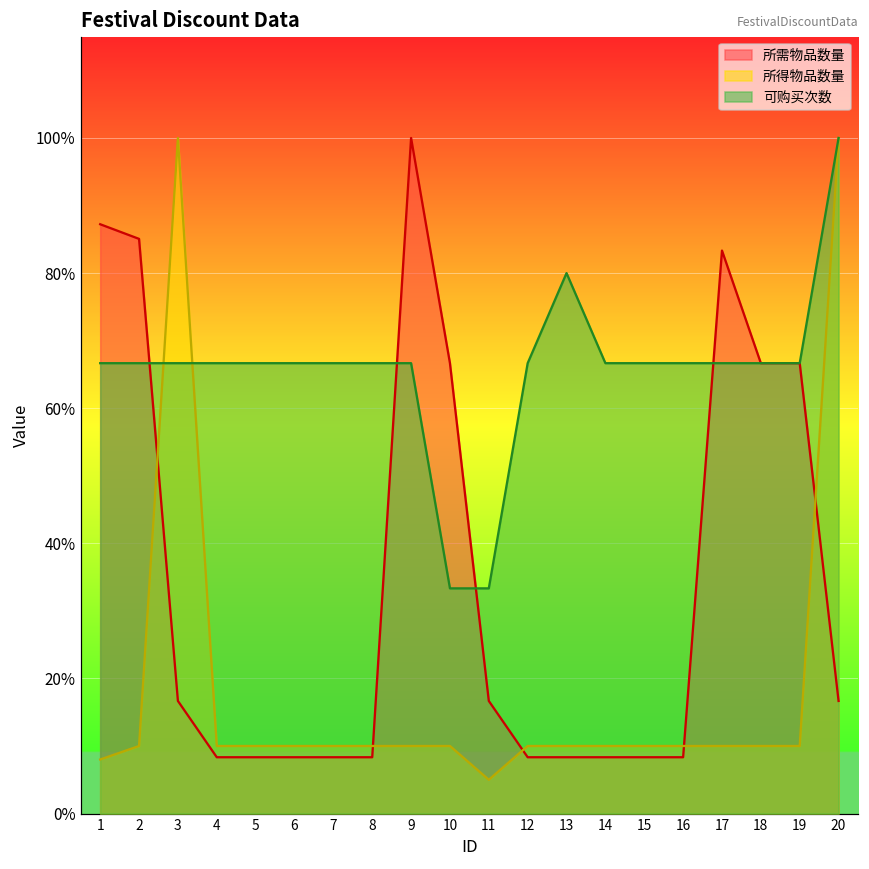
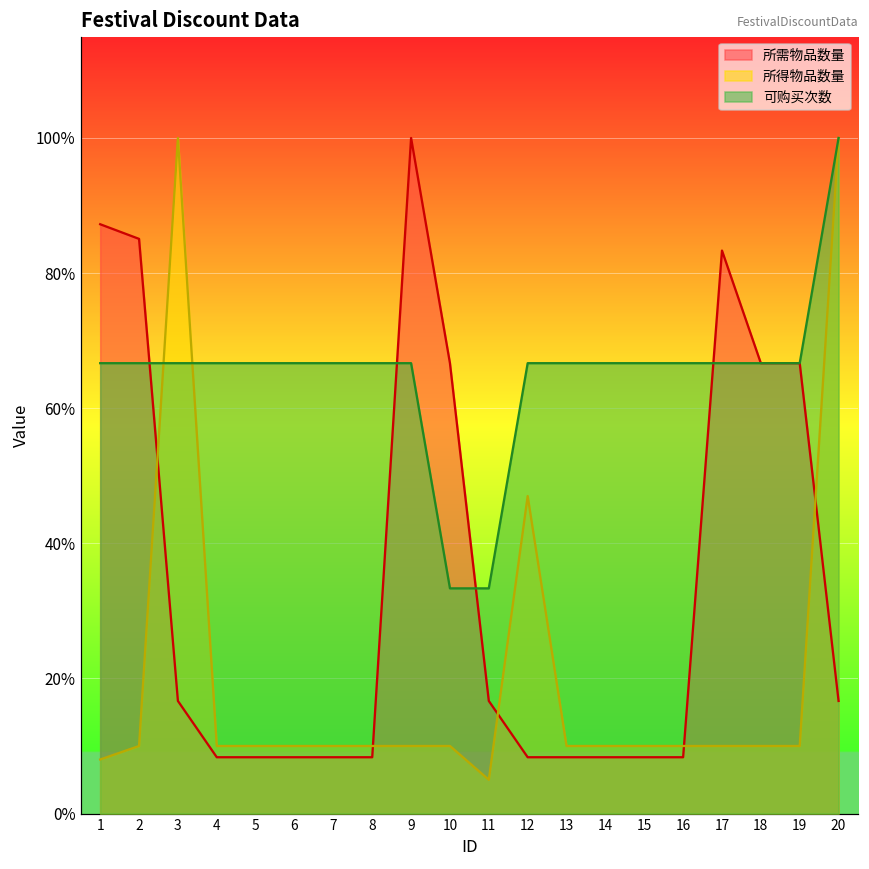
  {
    "所需物品数量": {
      "1": "87%",
      "2": "85%",
      "3": "17%",
      "4": "8%",
      "5": "8%",
      "6": "8%",
      "7": "8%",
      "8": "8%",
      "9": "100%",
      "10": "67%",
      "11": "17%",
      "12": "8%",
      "13": "8%",
      "14": "8%",
      "15": "8%",
      "16": "8%",
      "17": "83%",
      "20": "17%"
    },
    "所得物品数量": {
      "1": "8%",
      "2": "10%",
      "3": "100%",
      "4": "10%",
      "5": "10%",
      "6": "10%",
      "7": "10%",
      "8": "10%",
      "9": "10%",
      "10": "10%",
      "11": "5%",
-     "12": "10%",
+     "12": "47%",
      "13": "10%",
      "14": "10%",
      "15": "10%",
      "16": "10%",
      "17": "10%",
      "18": "10%",
      "19": "10%"
    },
    "可购买次数": {
      "1": "67%",
      "2": "67%",
      "3": "67%",
      "4": "67%",
      "5": "67%",
      "6": "67%",
      "7": "67%",
      "8": "67%",
      "9": "67%",
      "10": "33%",
      "11": "33%",
      "12": "67%",
-     "13": "80%",
+     "13": "67%",
      "14": "67%",
      "15": "67%",
      "16": "67%",
      "17": "67%"
    }
  }
